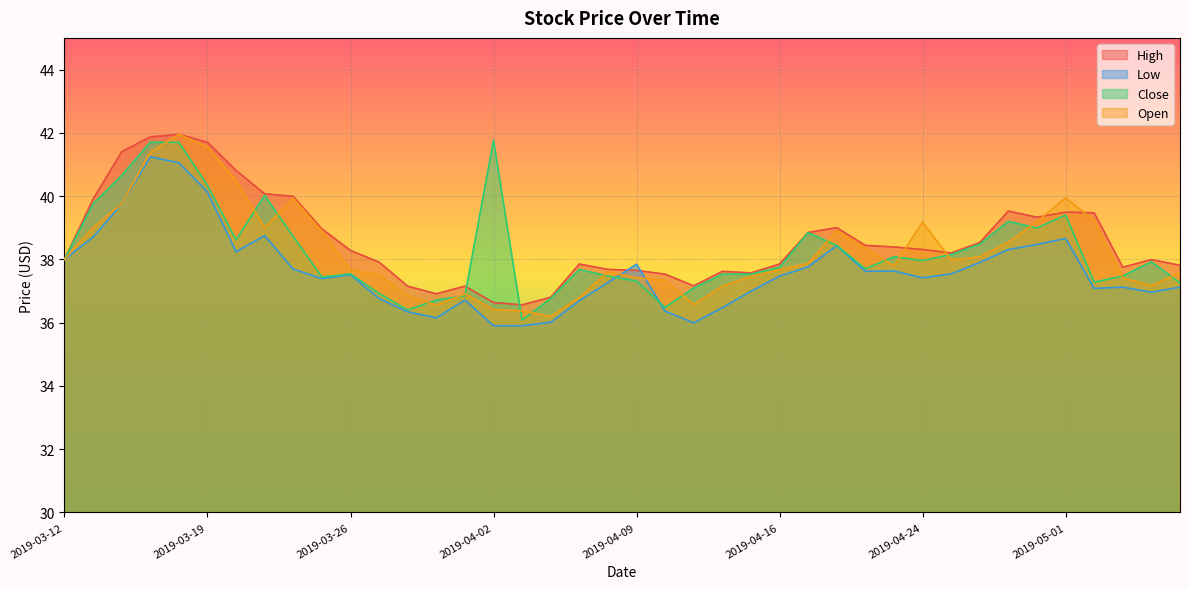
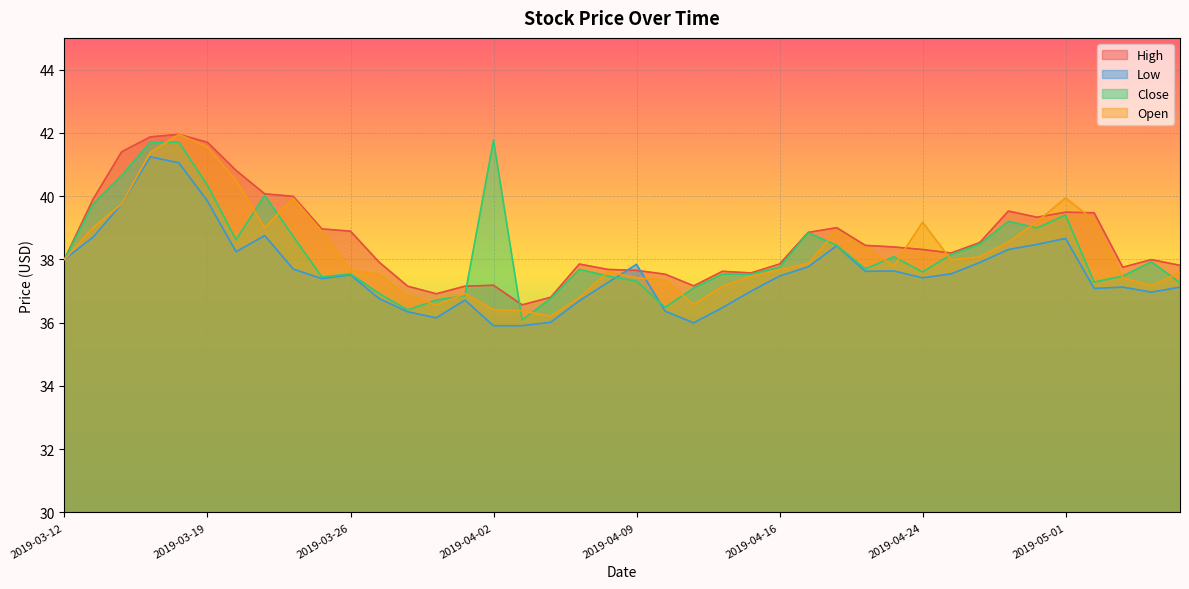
  {
    "High": {
      "2019-03-19": 41.7,
-     "2019-03-26": 38.3,
-     "2019-04-02": 36.6,
+     "2019-03-26": 38.9,
+     "2019-04-02": 37.2,
      "2019-04-09": 37.7,
      "2019-04-16": 37.8,
      "2019-04-24": 38.3,
      "2019-05-01": 39.5
    },
    "Low": {
-     "2019-03-19": 40.1,
+     "2019-03-19": 39.8,
      "2019-04-02": 35.9,
      "2019-04-09": 37.8,
      "2019-04-16": 37.5,
      "2019-04-24": 37.4,
      "2019-05-01": 38.7
    },
    "Close": {
      "2019-03-19": 40.3,
      "2019-04-02": 41.8,
      "2019-04-09": 37.3,
      "2019-04-16": 37.8,
-     "2019-04-24": 38.0,
+     "2019-04-24": 37.6,
      "2019-05-01": 39.4
    },
    "Open": {
      "2019-03-19": 41.5,
      "2019-03-26": 37.7,
      "2019-04-02": 36.4,
      "2019-04-09": 37.4,
      "2019-04-16": 37.7,
      "2019-04-24": 39.2,
      "2019-05-01": 39.9
    }
  }
